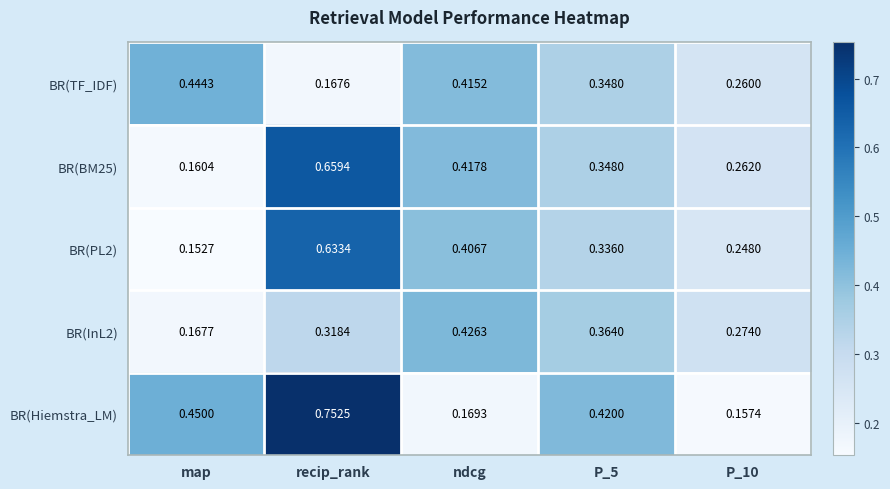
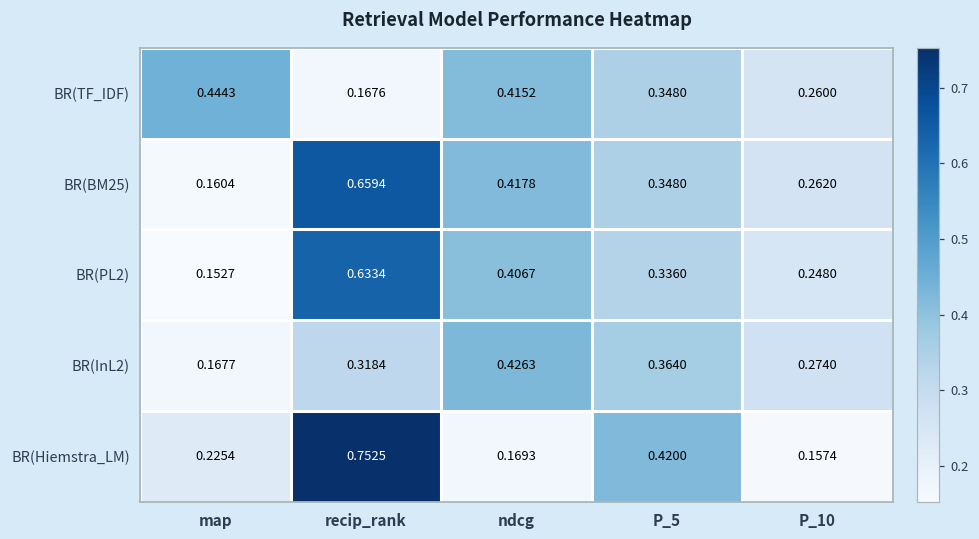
  {
    "BR(TF_IDF)": {
      "map": 0.4443,
      "recip_rank": 0.1676,
      "ndcg": 0.4152,
      "P_5": 0.3480,
      "P_10": 0.2600
    },
    "BR(BM25)": {
      "map": 0.1604,
      "recip_rank": 0.6594,
      "ndcg": 0.4178,
      "P_5": 0.3480,
      "P_10": 0.2620
    },
    "BR(PL2)": {
      "map": 0.1527,
      "recip_rank": 0.6334,
      "ndcg": 0.4067,
      "P_5": 0.3360,
      "P_10": 0.2480
    },
    "BR(InL2)": {
      "map": 0.1677,
      "recip_rank": 0.3184,
      "ndcg": 0.4263,
      "P_5": 0.3640,
      "P_10": 0.2740
    },
    "BR(Hiemstra_LM)": {
-     "map": 0.4500,
+     "map": 0.2254,
      "recip_rank": 0.7525,
      "ndcg": 0.1693,
      "P_5": 0.4200,
      "P_10": 0.1574
    }
  }
